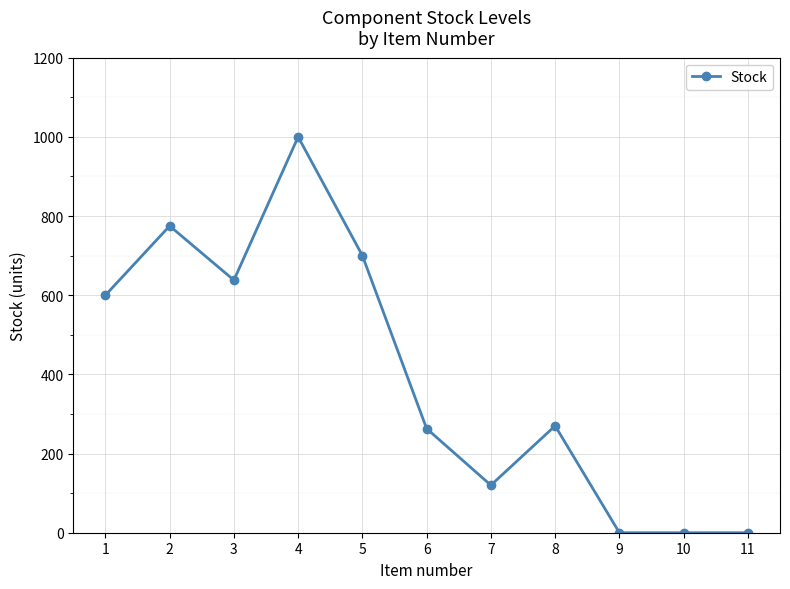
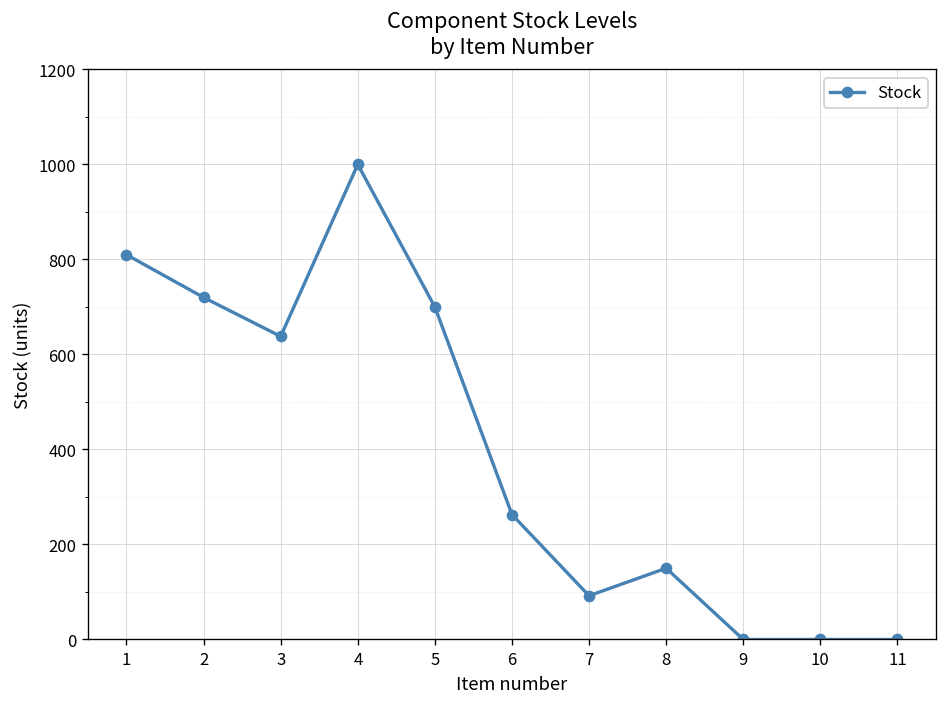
  {
-   "1": 600,
-   "2": 780,
+   "1": 810,
+   "2": 720,
    "3": 640,
    "4": 1000,
    "5": 700,
    "6": 260,
-   "7": 120,
-   "8": 270,
+   "7": 90,
+   "8": 150,
    "9": 0,
    "10": 0,
    "11": 0
  }
